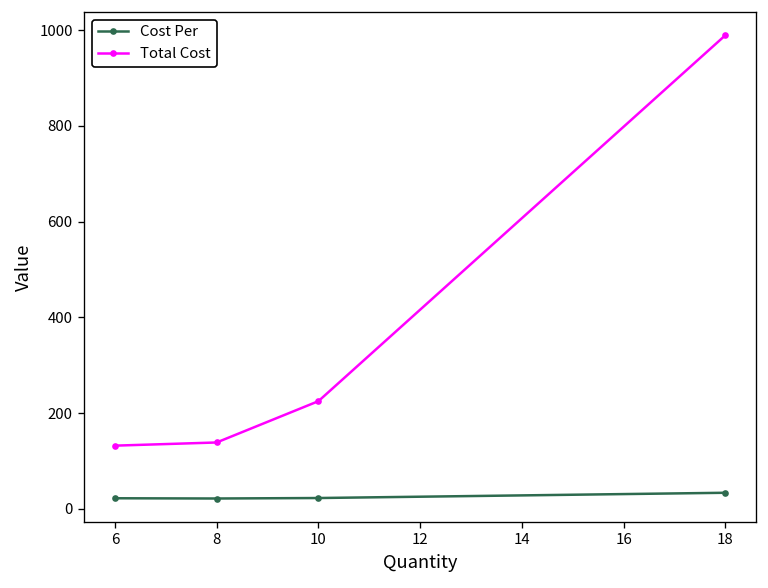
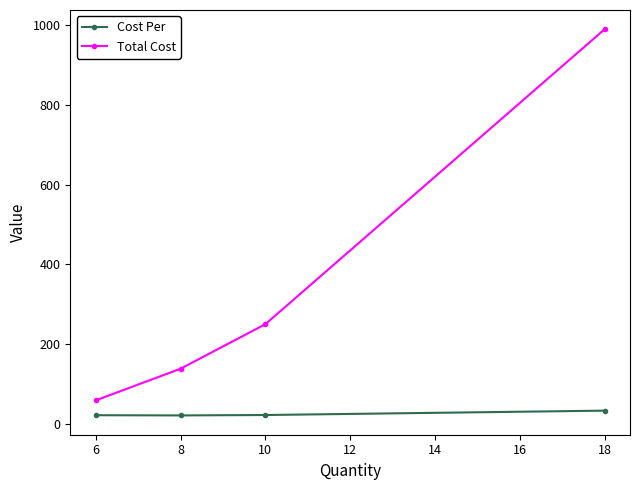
  {
    "Cost Per": {
      "6": 20,
      "8": 20,
      "10": 20,
      "18": 30
    },
    "Total Cost": {
-     "6": 130,
+     "6": 60,
      "8": 140,
-     "10": 220,
+     "10": 250,
      "18": 990
    }
  }
